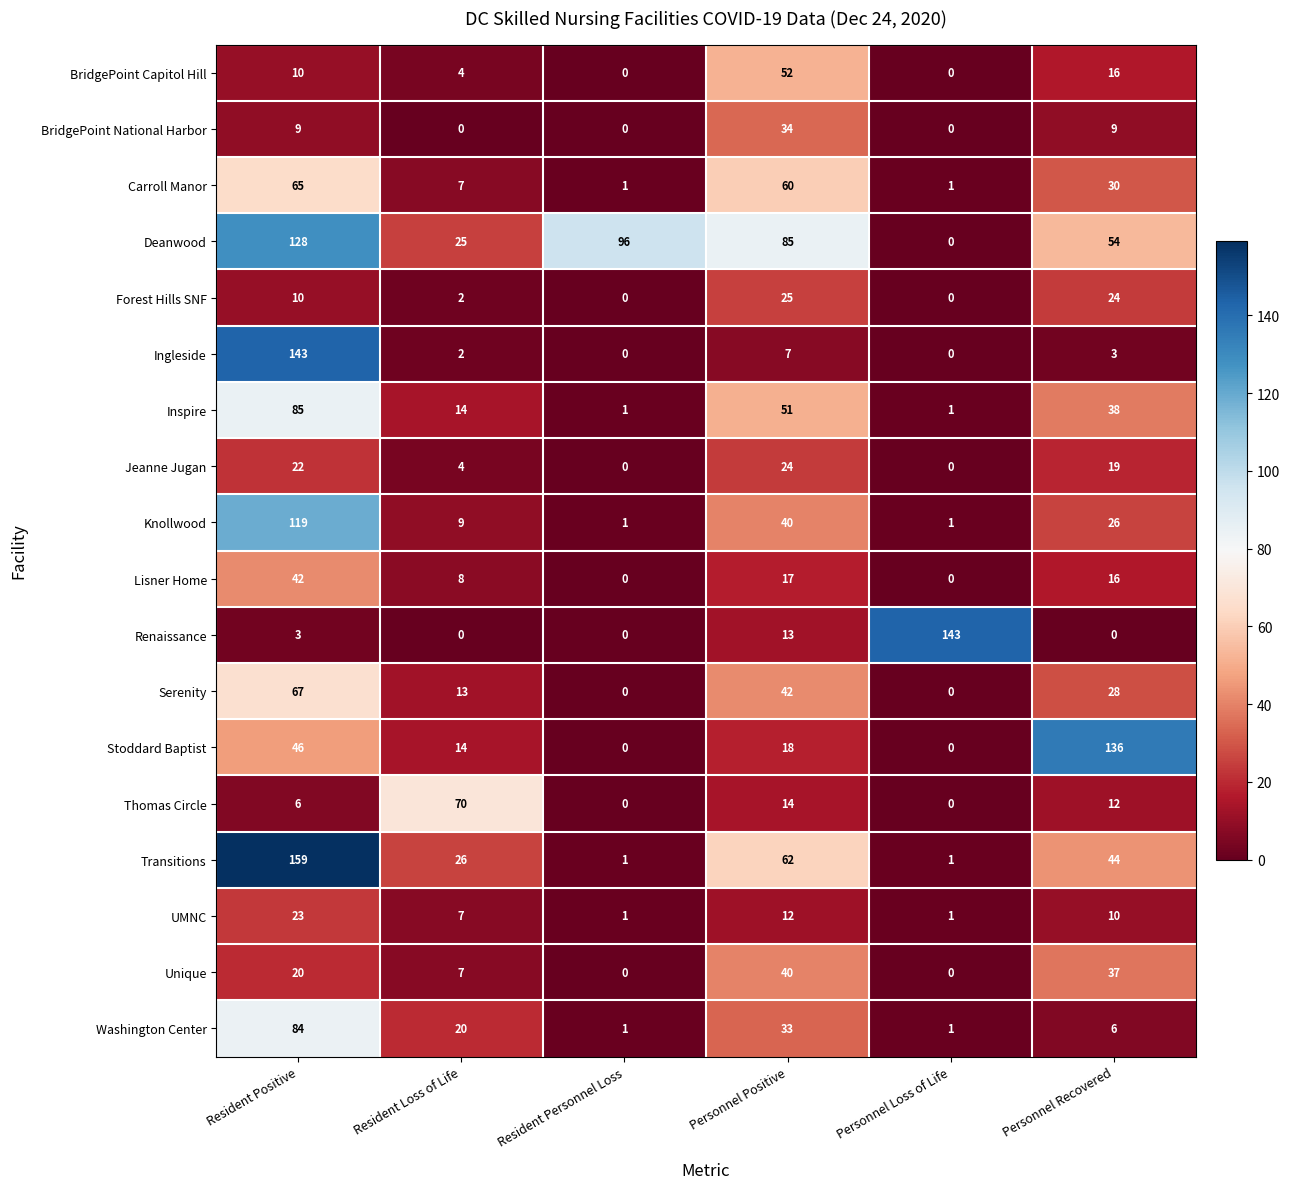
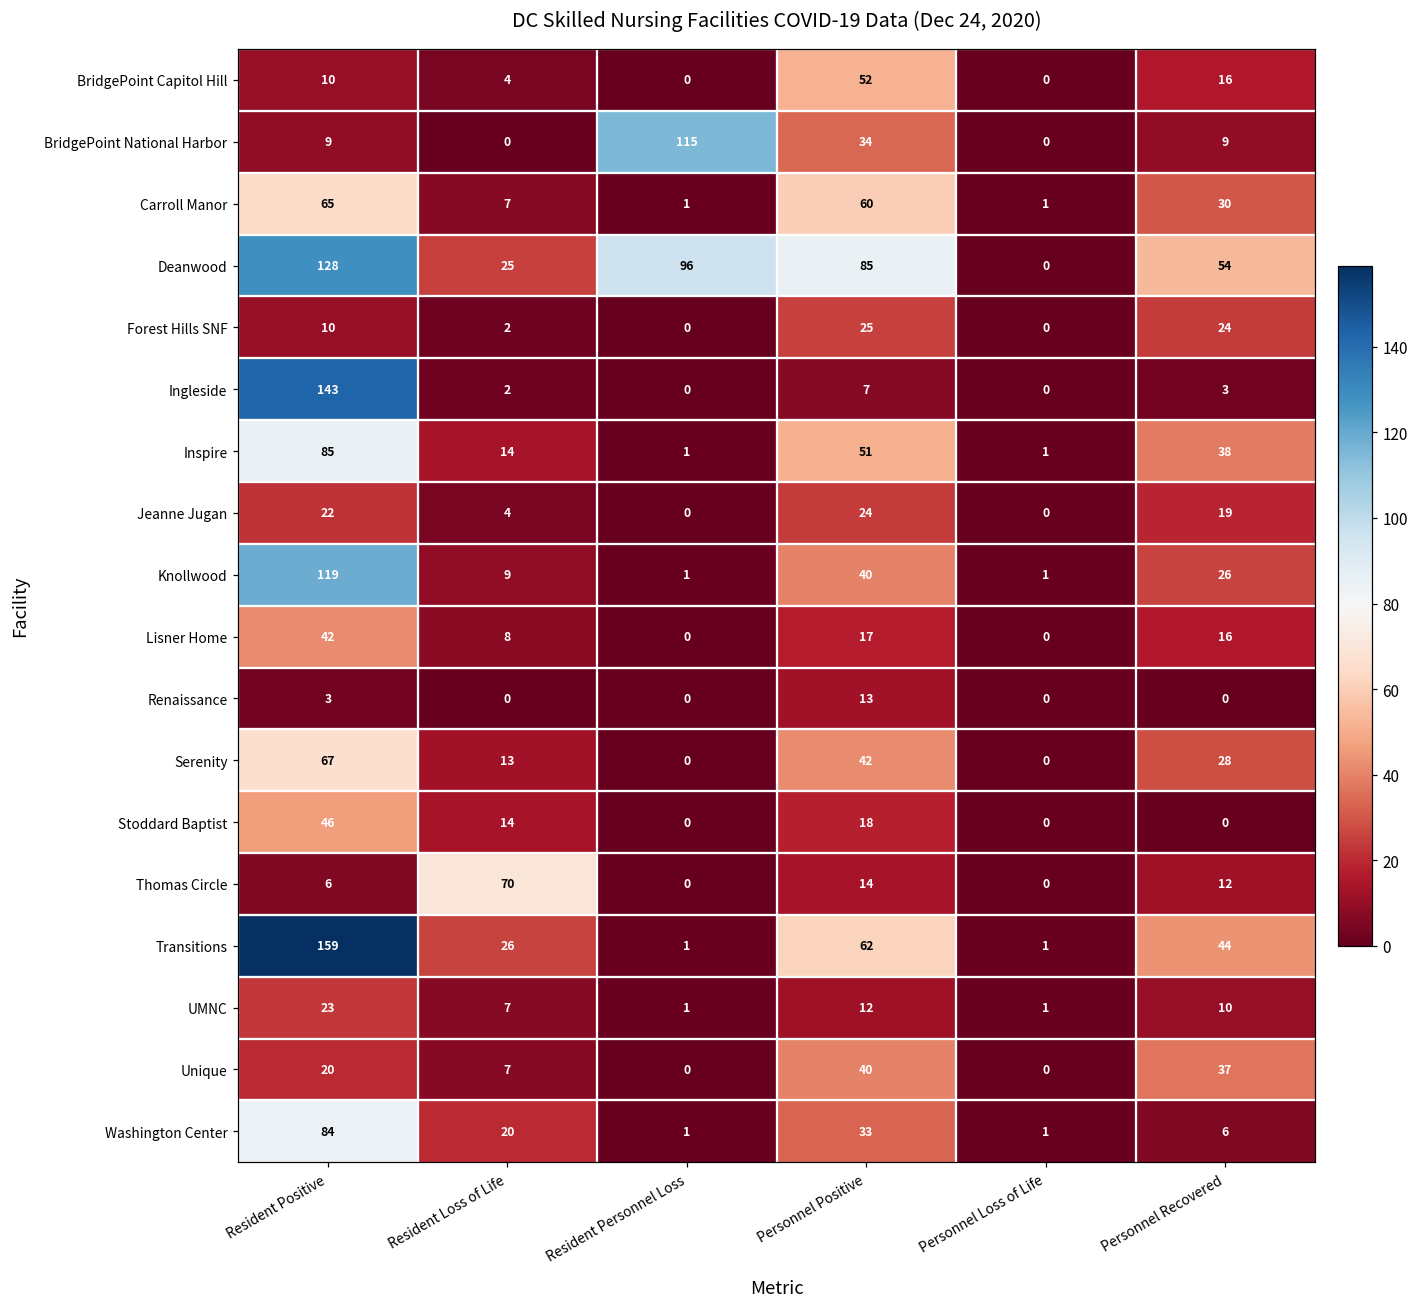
  {
    "BridgePoint Capitol Hill": {
      "Resident Positive": 10,
      "Resident Loss of Life": 4,
      "Resident Personnel Loss": 0,
      "Personnel Positive": 52,
      "Personnel Loss of Life": 0,
      "Personnel Recovered": 16
    },
    "BridgePoint National Harbor": {
      "Resident Positive": 9,
      "Resident Loss of Life": 0,
-     "Resident Personnel Loss": 0,
+     "Resident Personnel Loss": 115,
      "Personnel Positive": 34,
      "Personnel Loss of Life": 0,
      "Personnel Recovered": 9
    },
    "Carroll Manor": {
      "Resident Positive": 65,
      "Resident Loss of Life": 7,
      "Resident Personnel Loss": 1,
      "Personnel Positive": 60,
      "Personnel Loss of Life": 1,
      "Personnel Recovered": 30
    },
    "Deanwood": {
      "Resident Positive": 128,
      "Resident Loss of Life": 25,
      "Resident Personnel Loss": 96,
      "Personnel Positive": 85,
      "Personnel Loss of Life": 0,
      "Personnel Recovered": 54
    },
    "Forest Hills SNF": {
      "Resident Positive": 10,
      "Resident Loss of Life": 2,
      "Resident Personnel Loss": 0,
      "Personnel Positive": 25,
      "Personnel Loss of Life": 0,
      "Personnel Recovered": 24
    },
    "Ingleside": {
      "Resident Positive": 143,
      "Resident Loss of Life": 2,
      "Resident Personnel Loss": 0,
      "Personnel Positive": 7,
      "Personnel Loss of Life": 0,
      "Personnel Recovered": 3
    },
    "Inspire": {
      "Resident Positive": 85,
      "Resident Loss of Life": 14,
      "Resident Personnel Loss": 1,
      "Personnel Positive": 51,
      "Personnel Loss of Life": 1,
      "Personnel Recovered": 38
    },
    "Jeanne Jugan": {
      "Resident Positive": 22,
      "Resident Loss of Life": 4,
      "Resident Personnel Loss": 0,
      "Personnel Positive": 24,
      "Personnel Loss of Life": 0,
      "Personnel Recovered": 19
    },
    "Knollwood": {
      "Resident Positive": 119,
      "Resident Loss of Life": 9,
      "Resident Personnel Loss": 1,
      "Personnel Positive": 40,
      "Personnel Loss of Life": 1,
      "Personnel Recovered": 26
    },
    "Lisner Home": {
      "Resident Positive": 42,
      "Resident Loss of Life": 8,
      "Resident Personnel Loss": 0,
      "Personnel Positive": 17,
      "Personnel Loss of Life": 0,
      "Personnel Recovered": 16
    },
    "Renaissance": {
      "Resident Positive": 3,
      "Resident Loss of Life": 0,
      "Resident Personnel Loss": 0,
      "Personnel Positive": 13,
-     "Personnel Loss of Life": 143,
+     "Personnel Loss of Life": 0,
      "Personnel Recovered": 0
    },
    "Serenity": {
      "Resident Positive": 67,
      "Resident Loss of Life": 13,
      "Resident Personnel Loss": 0,
      "Personnel Positive": 42,
      "Personnel Loss of Life": 0,
      "Personnel Recovered": 28
    },
    "Stoddard Baptist": {
      "Resident Positive": 46,
      "Resident Loss of Life": 14,
      "Resident Personnel Loss": 0,
      "Personnel Positive": 18,
      "Personnel Loss of Life": 0,
-     "Personnel Recovered": 136
+     "Personnel Recovered": 0
    },
    "Thomas Circle": {
      "Resident Positive": 6,
      "Resident Loss of Life": 70,
      "Resident Personnel Loss": 0,
      "Personnel Positive": 14,
      "Personnel Loss of Life": 0,
      "Personnel Recovered": 12
    },
    "Transitions": {
      "Resident Positive": 159,
      "Resident Loss of Life": 26,
      "Resident Personnel Loss": 1,
      "Personnel Positive": 62,
      "Personnel Loss of Life": 1,
      "Personnel Recovered": 44
    },
    "UMNC": {
      "Resident Positive": 23,
      "Resident Loss of Life": 7,
      "Resident Personnel Loss": 1,
      "Personnel Positive": 12,
      "Personnel Loss of Life": 1,
      "Personnel Recovered": 10
    },
    "Unique": {
      "Resident Positive": 20,
      "Resident Loss of Life": 7,
      "Resident Personnel Loss": 0,
      "Personnel Positive": 40,
      "Personnel Loss of Life": 0,
      "Personnel Recovered": 37
    },
    "Washington Center": {
      "Resident Positive": 84,
      "Resident Loss of Life": 20,
      "Resident Personnel Loss": 1,
      "Personnel Positive": 33,
      "Personnel Loss of Life": 1,
      "Personnel Recovered": 6
    }
  }
